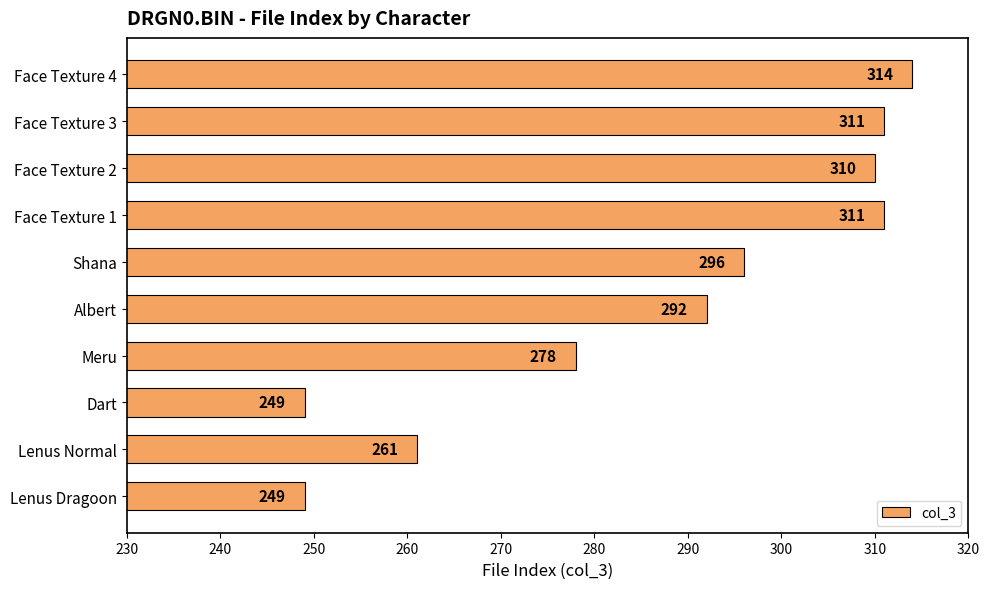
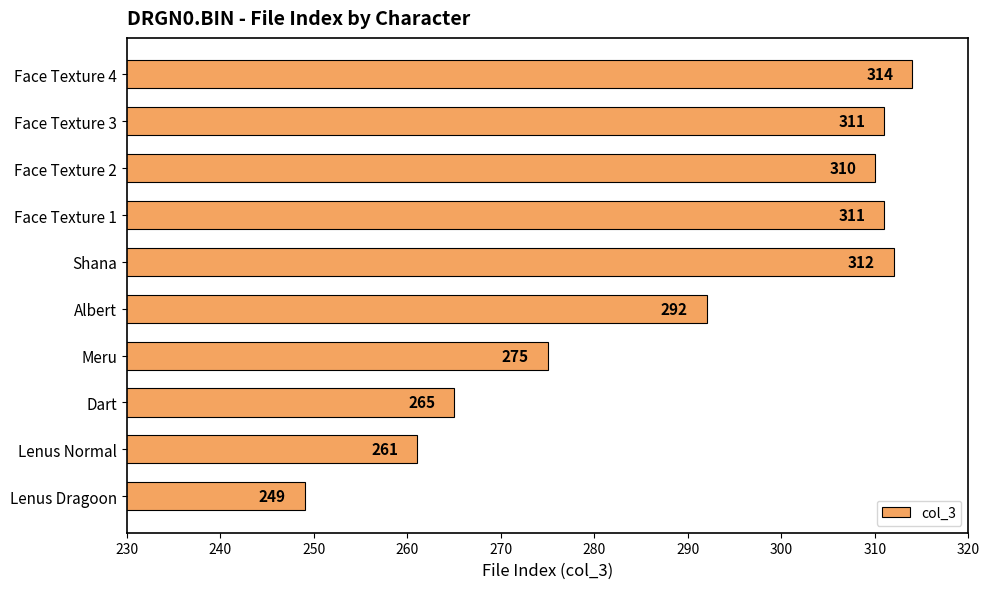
  {
    "Face Texture 4": 314,
    "Face Texture 3": 311,
    "Face Texture 2": 310,
    "Face Texture 1": 311,
-   "Shana": 296,
+   "Shana": 312,
    "Albert": 292,
-   "Meru": 278,
-   "Dart": 249,
+   "Meru": 275,
+   "Dart": 265,
    "Lenus Normal": 261,
    "Lenus Dragoon": 249
  }
